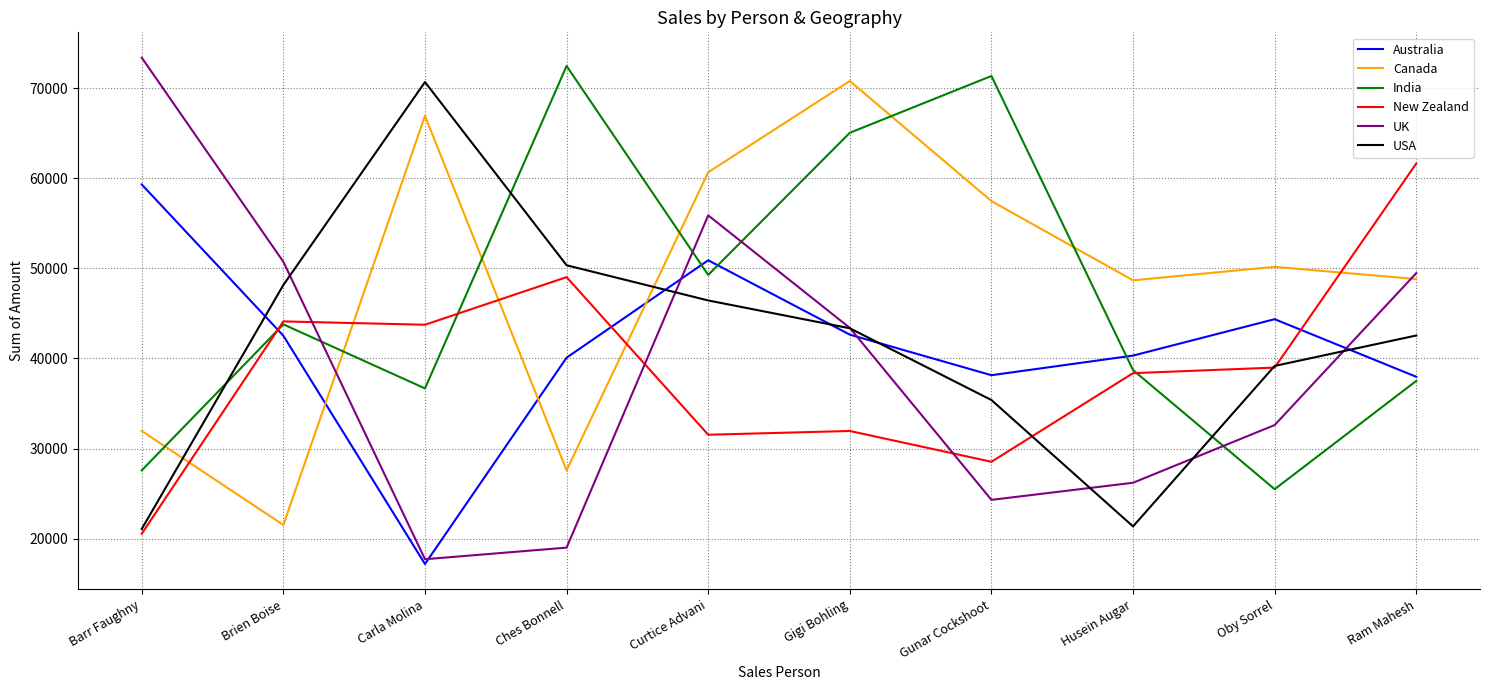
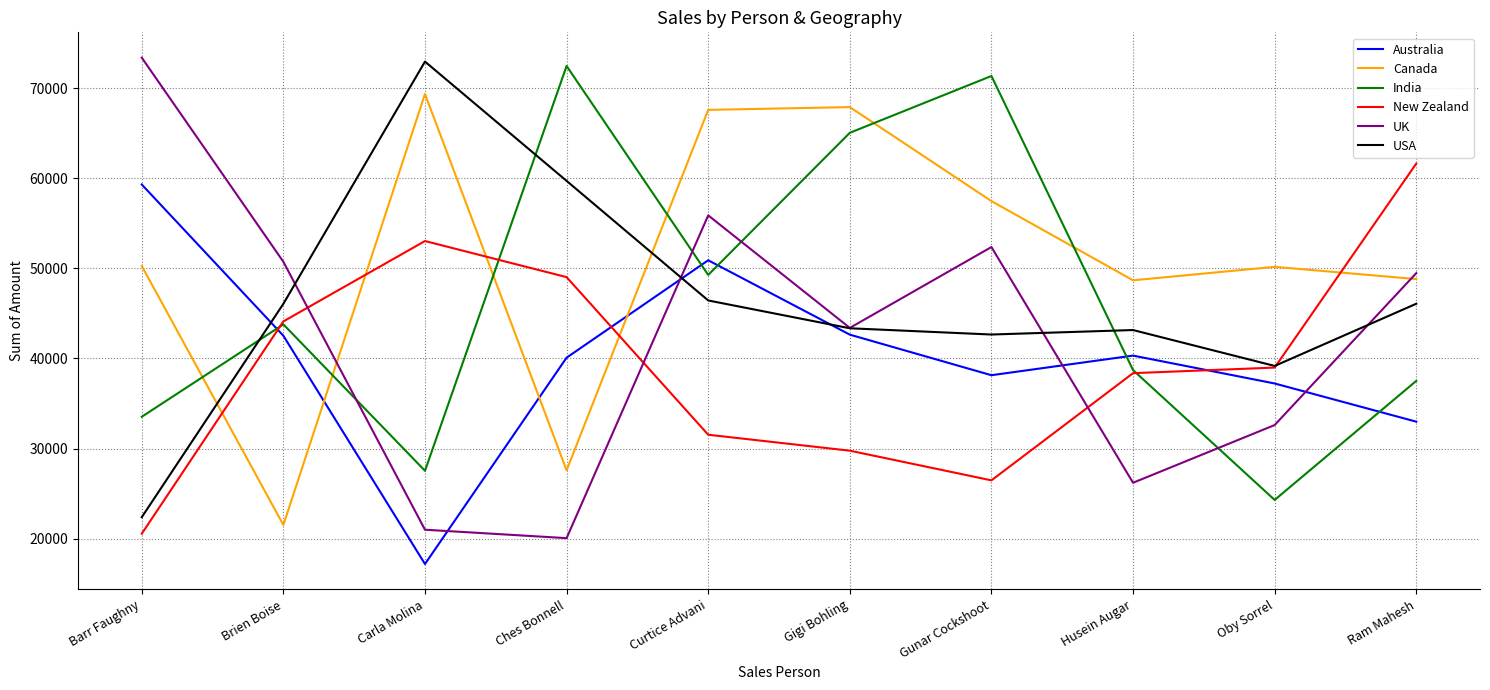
  {
    "Australia": {
      "Barr Faughny": 59000,
      "Brien Boise": 43000,
      "Carla Molina": 17000,
      "Ches Bonnell": 40000,
      "Curtice Advani": 51000,
      "Gigi Bohling": 43000,
      "Gunar Cockshoot": 38000,
      "Husein Augar": 40000,
-     "Oby Sorrel": 44000,
-     "Ram Mahesh": 38000
+     "Oby Sorrel": 37000,
+     "Ram Mahesh": 33000
    },
    "Canada": {
-     "Barr Faughny": 32000,
+     "Barr Faughny": 50000,
      "Brien Boise": 22000,
-     "Carla Molina": 67000,
+     "Carla Molina": 69000,
      "Ches Bonnell": 28000,
-     "Curtice Advani": 61000,
-     "Gigi Bohling": 71000,
+     "Curtice Advani": 68000,
+     "Gigi Bohling": 68000,
      "Gunar Cockshoot": 57000,
      "Husein Augar": 49000,
      "Oby Sorrel": 50000,
      "Ram Mahesh": 49000
    },
    "India": {
-     "Barr Faughny": 28000,
+     "Barr Faughny": 34000,
      "Brien Boise": 44000,
-     "Carla Molina": 37000,
+     "Carla Molina": 28000,
      "Ches Bonnell": 72000,
      "Curtice Advani": 49000,
      "Gigi Bohling": 65000,
      "Gunar Cockshoot": 71000,
      "Husein Augar": 39000,
-     "Oby Sorrel": 25000,
+     "Oby Sorrel": 24000,
      "Ram Mahesh": 38000
    },
    "New Zealand": {
      "Barr Faughny": 21000,
      "Brien Boise": 44000,
-     "Carla Molina": 44000,
+     "Carla Molina": 53000,
      "Ches Bonnell": 49000,
      "Curtice Advani": 32000,
-     "Gigi Bohling": 32000,
-     "Gunar Cockshoot": 29000,
+     "Gigi Bohling": 30000,
+     "Gunar Cockshoot": 26000,
      "Husein Augar": 38000,
      "Ram Mahesh": 62000
    },
    "UK": {
      "Barr Faughny": 73000,
      "Brien Boise": 51000,
-     "Carla Molina": 18000,
-     "Ches Bonnell": 19000,
+     "Carla Molina": 21000,
+     "Ches Bonnell": 20000,
      "Curtice Advani": 56000,
-     "Gunar Cockshoot": 24000,
+     "Gunar Cockshoot": 52000,
      "Husein Augar": 26000,
      "Oby Sorrel": 33000,
      "Ram Mahesh": 49000
    },
    "USA": {
-     "Barr Faughny": 21000,
-     "Brien Boise": 48000,
-     "Carla Molina": 71000,
-     "Ches Bonnell": 50000,
+     "Barr Faughny": 22000,
+     "Brien Boise": 46000,
+     "Carla Molina": 73000,
+     "Ches Bonnell": 60000,
      "Curtice Advani": 46000,
-     "Gunar Cockshoot": 35000,
-     "Husein Augar": 21000,
-     "Ram Mahesh": 43000
+     "Gunar Cockshoot": 43000,
+     "Husein Augar": 43000,
+     "Ram Mahesh": 46000
    }
  }
